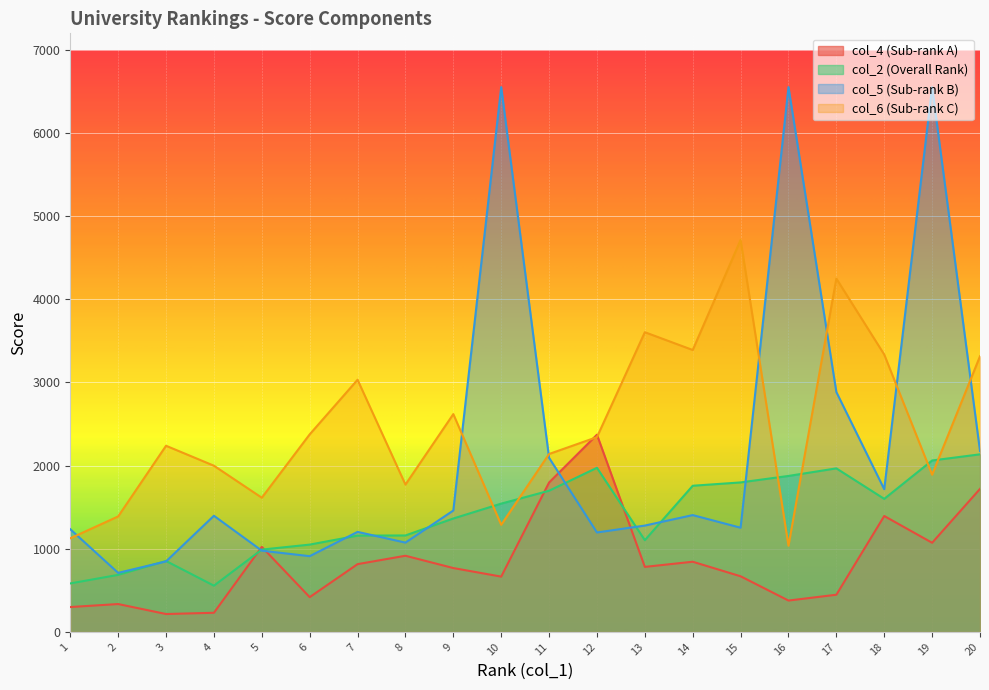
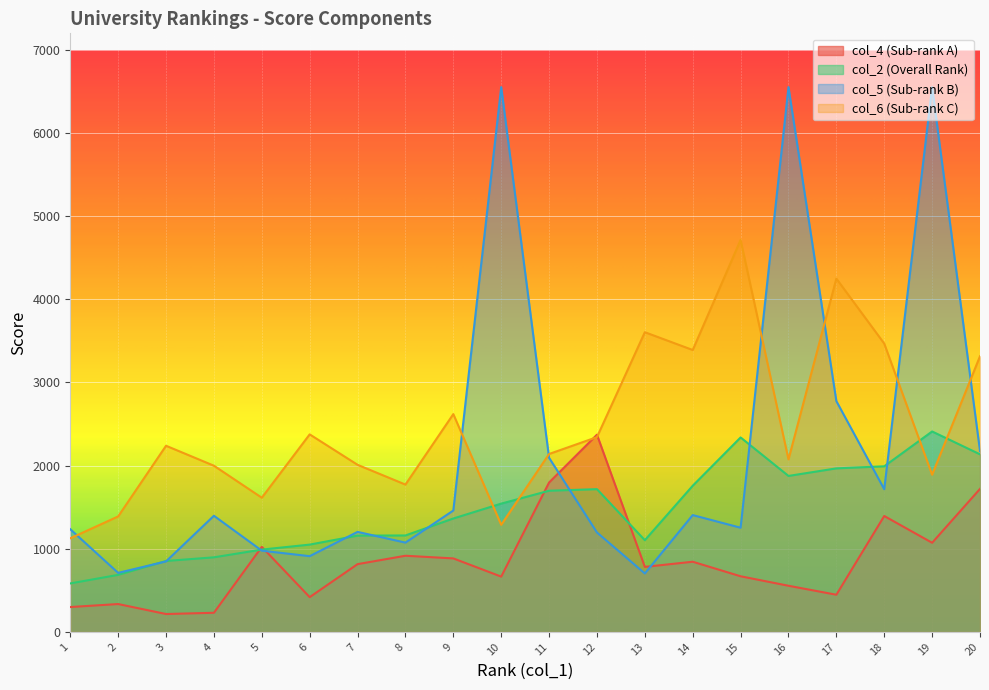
  {
    "col_4 (Sub-rank A)": {
      "1": 300,
      "2": 300,
      "3": 200,
      "4": 200,
      "5": 1000,
      "6": 400,
      "7": 800,
      "8": 900,
-     "9": 800,
+     "9": 900,
      "10": 700,
      "11": 1800,
      "13": 800,
      "14": 800,
      "15": 700,
-     "16": 400,
+     "16": 600,
      "17": 400,
      "18": 1400,
      "19": 1100,
      "20": 1700
    },
    "col_2 (Overall Rank)": {
      "1": 600,
-     "4": 600,
+     "4": 900,
      "6": 1100,
      "7": 1200,
      "8": 1200,
      "9": 1400,
      "10": 1500,
      "11": 1700,
-     "12": 2000,
+     "12": 1700,
      "13": 1100,
      "14": 1800,
-     "15": 1800,
+     "15": 2300,
      "16": 1900,
      "17": 2000,
-     "18": 1600,
-     "19": 2100,
+     "18": 2000,
+     "19": 2400,
      "20": 2100
    },
    "col_5 (Sub-rank B)": {
      "1": 1200,
      "4": 1400,
      "6": 900,
      "7": 1200,
      "8": 1100,
      "9": 1500,
      "10": 6600,
      "11": 2100,
      "12": 1200,
-     "13": 1300,
+     "13": 700,
      "14": 1400,
      "15": 1300,
      "16": 6600,
-     "17": 2900,
+     "17": 2800,
      "18": 1700,
      "20": 2200
    },
    "col_6 (Sub-rank C)": {
      "1": 1100,
      "2": 1400,
      "3": 2200,
      "4": 2000,
      "5": 1600,
      "6": 2400,
-     "7": 3000,
+     "7": 2000,
      "8": 1800,
      "9": 2600,
      "10": 1300,
      "11": 2100,
      "13": 3600,
      "14": 3400,
      "15": 4700,
-     "16": 1000,
+     "16": 2100,
      "17": 4300,
-     "18": 3300,
+     "18": 3500,
      "19": 1900,
      "20": 3300
    }
  }
